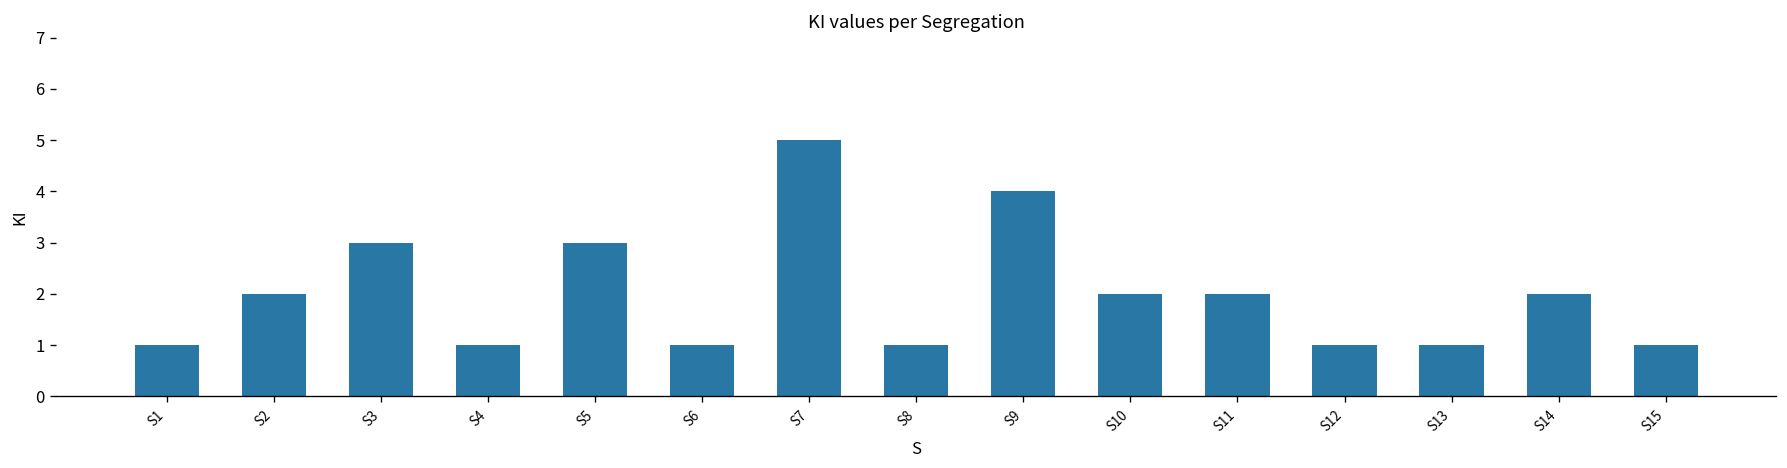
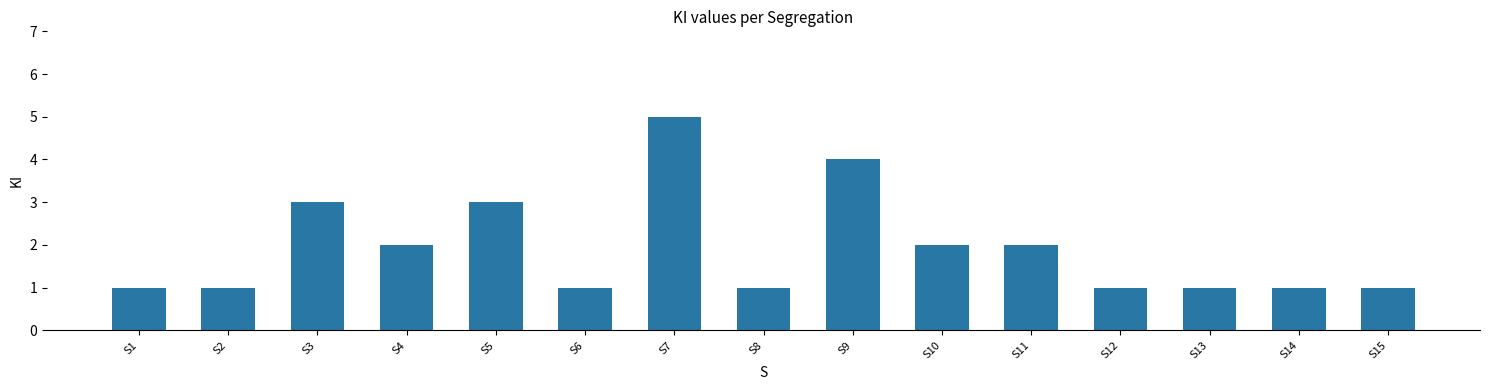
  {
    "S1": 1,
-   "S2": 2,
+   "S2": 1,
    "S3": 3,
-   "S4": 1,
+   "S4": 2,
    "S5": 3,
    "S6": 1,
    "S7": 5,
    "S8": 1,
    "S9": 4,
    "S10": 2,
    "S11": 2,
    "S12": 1,
    "S13": 1,
-   "S14": 2,
+   "S14": 1,
    "S15": 1
  }
